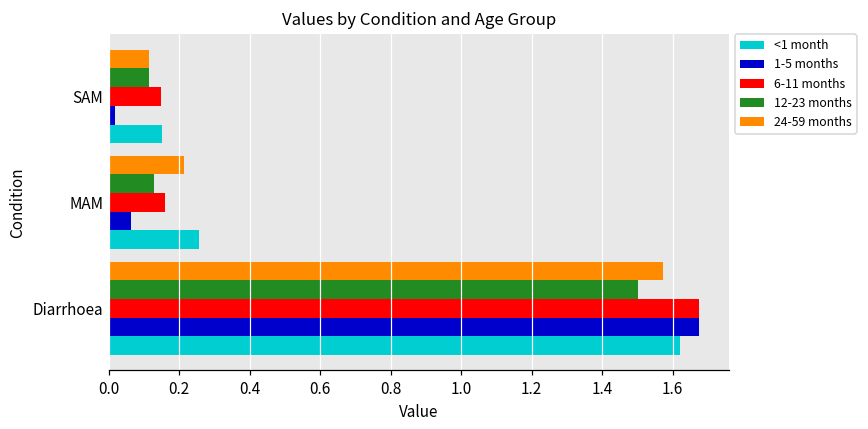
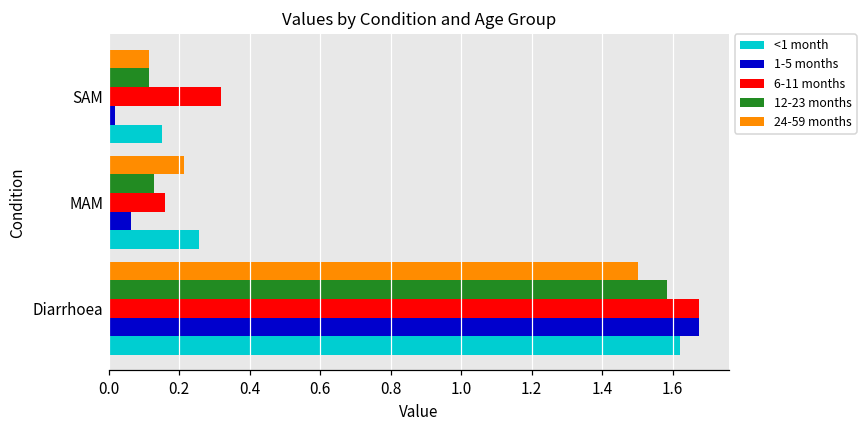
  {
    "<1 month": {
      "SAM": 0.15,
      "MAM": 0.26,
      "Diarrhoea": 1.62
    },
    "1-5 months": {
      "SAM": 0.02,
      "MAM": 0.06,
      "Diarrhoea": 1.68
    },
    "6-11 months": {
-     "SAM": 0.15,
+     "SAM": 0.32,
      "MAM": 0.16,
      "Diarrhoea": 1.68
    },
    "12-23 months": {
      "SAM": 0.12,
      "MAM": 0.13,
-     "Diarrhoea": 1.50
+     "Diarrhoea": 1.58
    },
    "24-59 months": {
      "SAM": 0.11,
      "MAM": 0.21,
-     "Diarrhoea": 1.57
+     "Diarrhoea": 1.50
    }
  }
